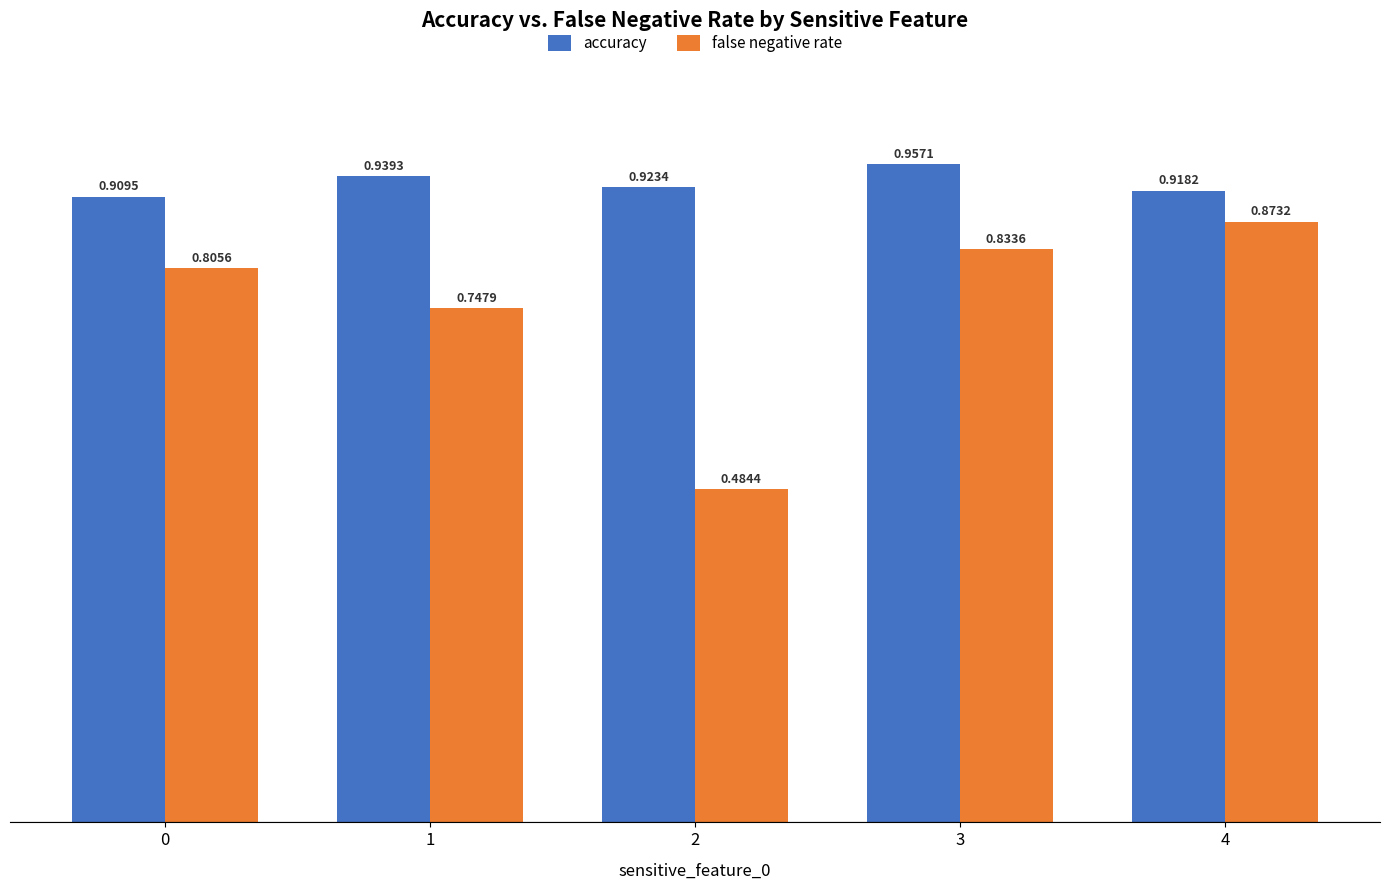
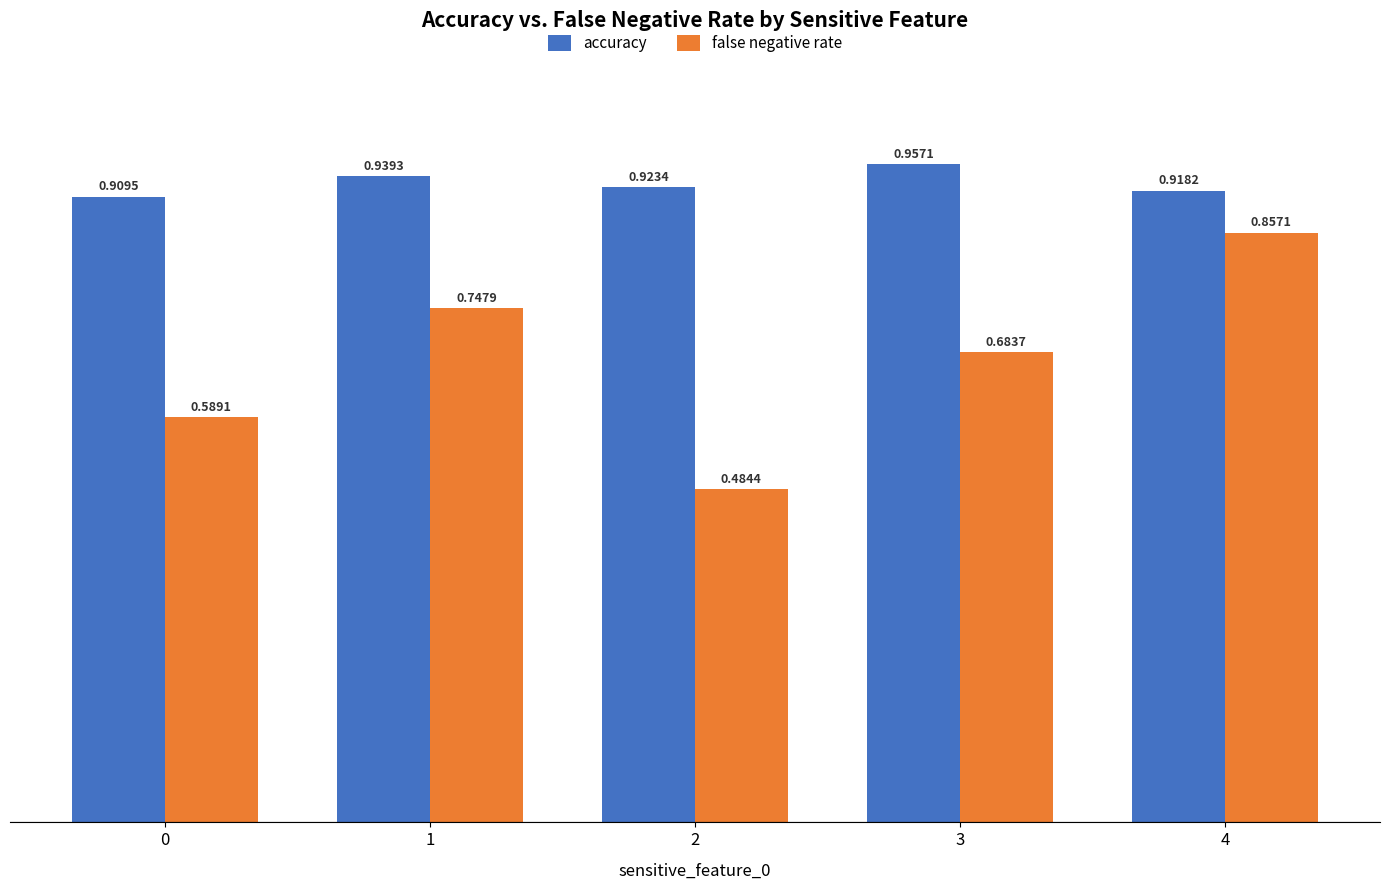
  {
    "accuracy": {
      "0": 0.9095,
      "1": 0.9393,
      "2": 0.9234,
      "3": 0.9571,
      "4": 0.9182
    },
    "false negative rate": {
-     "0": 0.8056,
+     "0": 0.5891,
      "1": 0.7479,
      "2": 0.4844,
-     "3": 0.8336,
-     "4": 0.8732
+     "3": 0.6837,
+     "4": 0.8571
    }
  }
